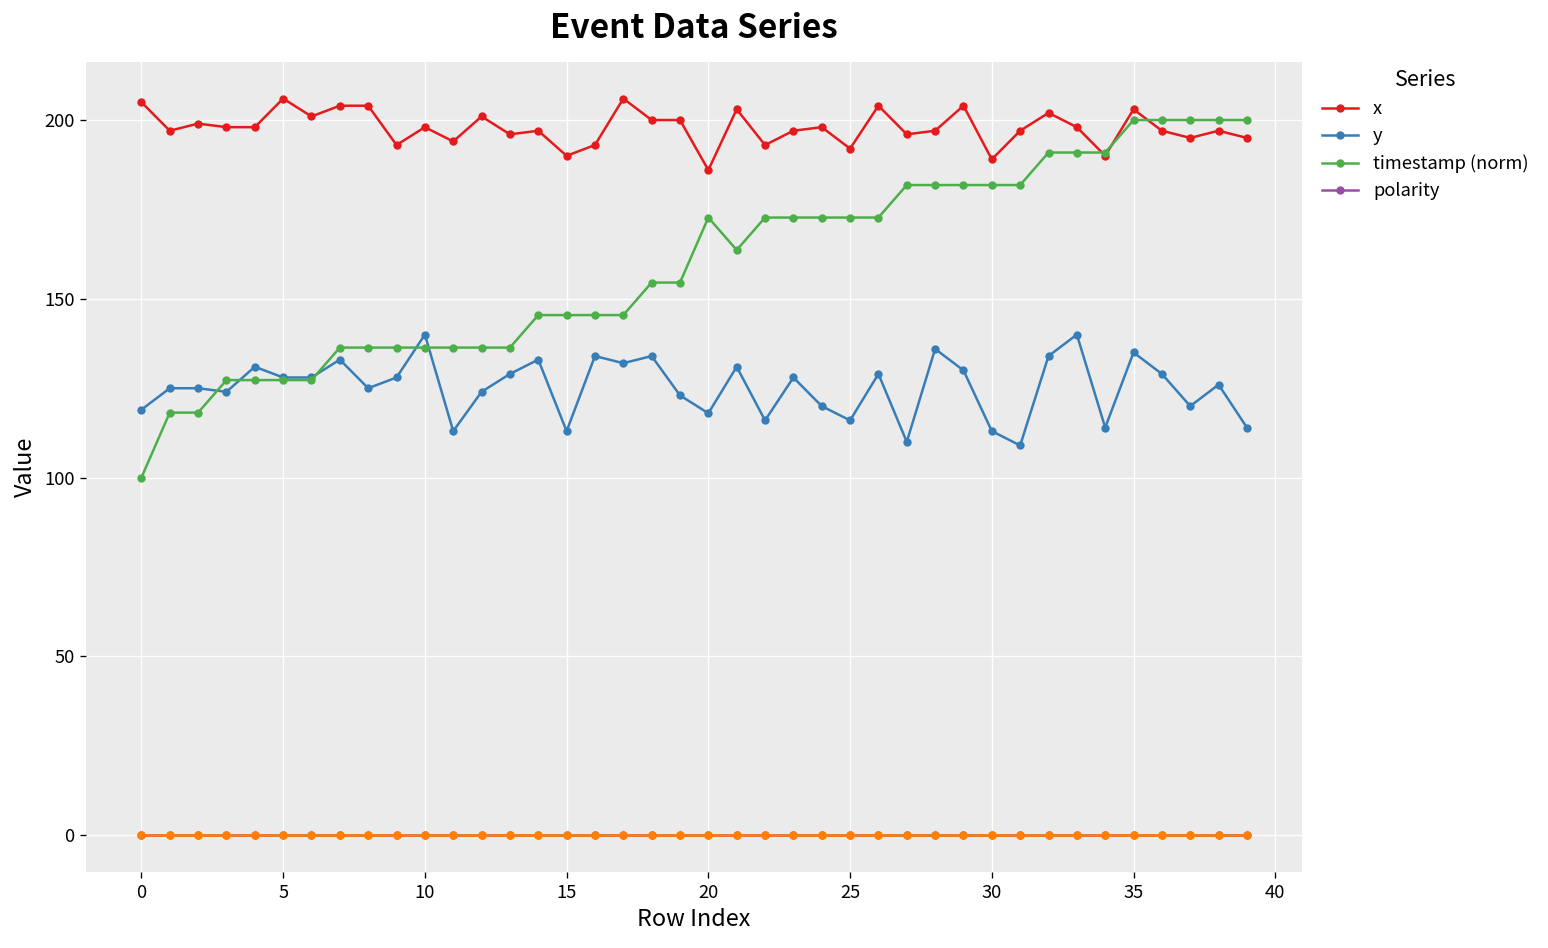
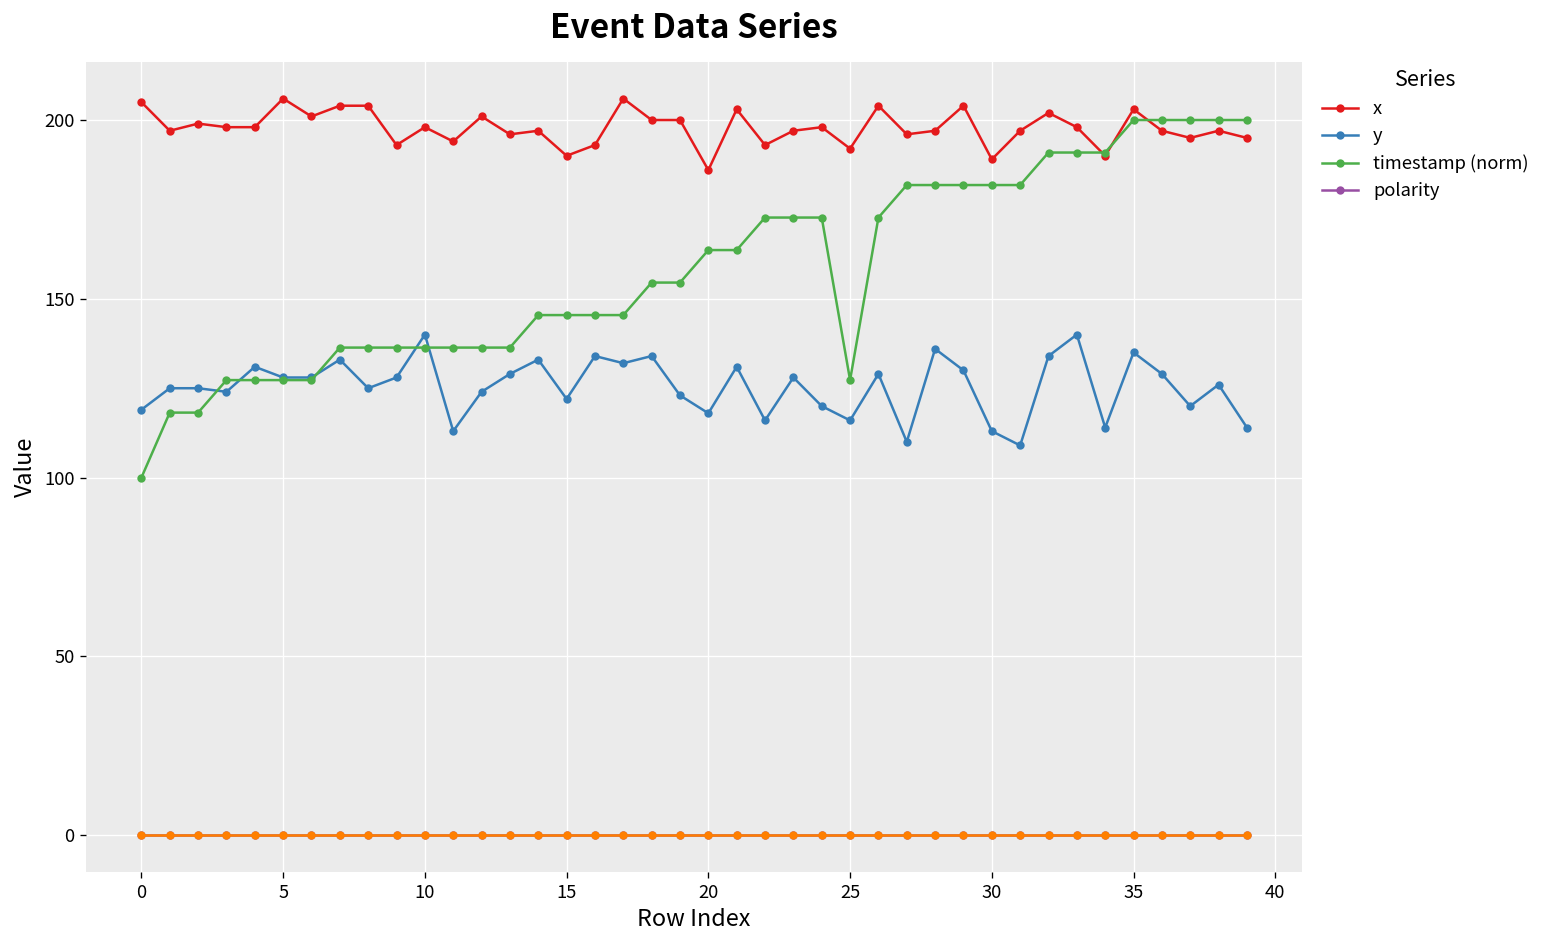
  {
    "x": {
      "0": 205,
      "5": 206,
      "10": 198,
      "15": 190,
      "20": 186,
      "25": 192,
      "30": 189,
      "35": 203
    },
    "y": {
      "0": 119,
      "10": 140,
-     "15": 113,
+     "15": 122,
      "20": 118,
      "25": 116,
      "30": 113,
      "35": 135
    },
    "timestamp (norm)": {
      "0": 100,
      "10": 136,
      "15": 145,
-     "20": 173,
-     "25": 173,
+     "20": 164,
+     "25": 127,
      "30": 182,
      "35": 200
    },
    "polarity": {
      "0": 0,
      "5": 0,
      "10": 0,
      "15": 0,
      "20": 0,
      "25": 0,
      "30": 0,
      "35": 0
    }
  }
